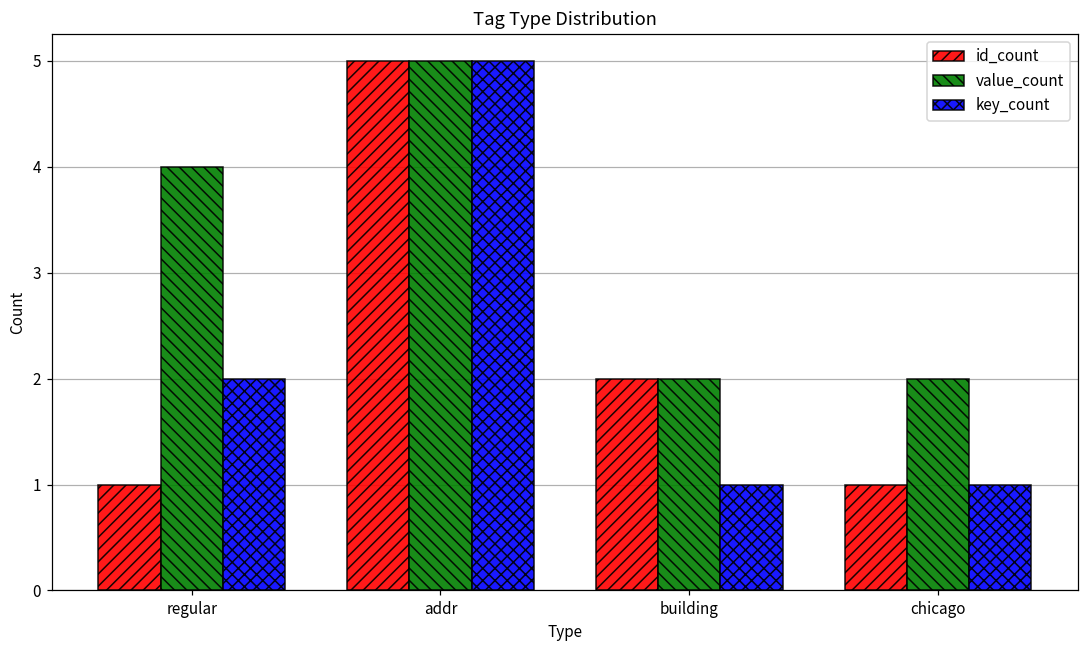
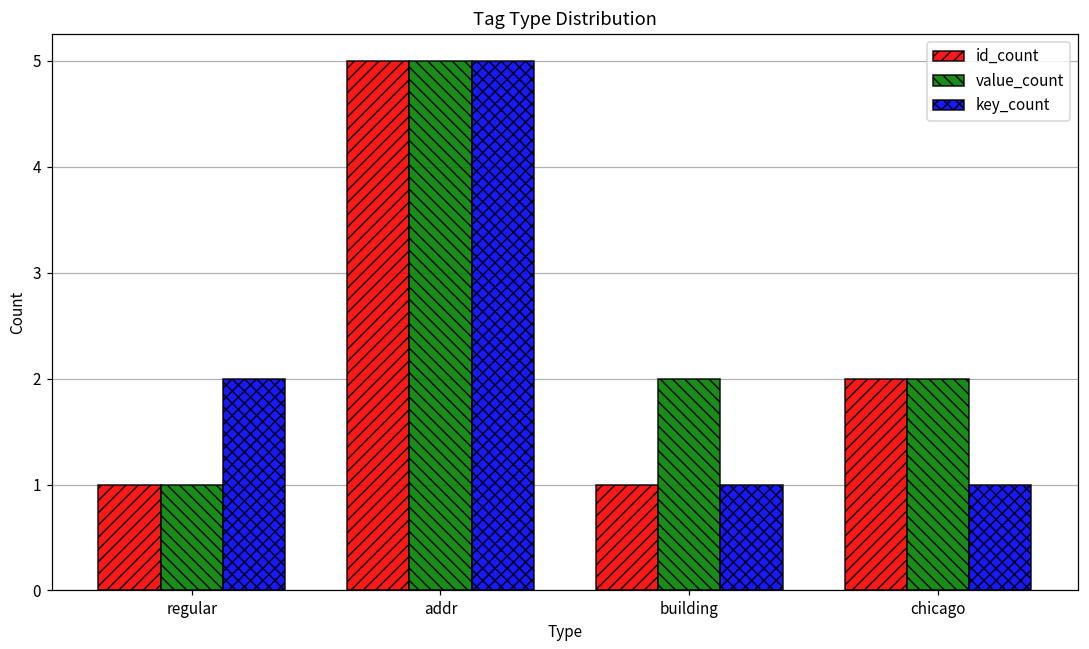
  {
    "id_count": {
      "regular": 1,
      "addr": 5,
-     "building": 2,
-     "chicago": 1
+     "building": 1,
+     "chicago": 2
    },
    "value_count": {
-     "regular": 4,
+     "regular": 1,
      "addr": 5,
      "building": 2,
      "chicago": 2
    },
    "key_count": {
      "regular": 2,
      "addr": 5,
      "building": 1,
      "chicago": 1
    }
  }
